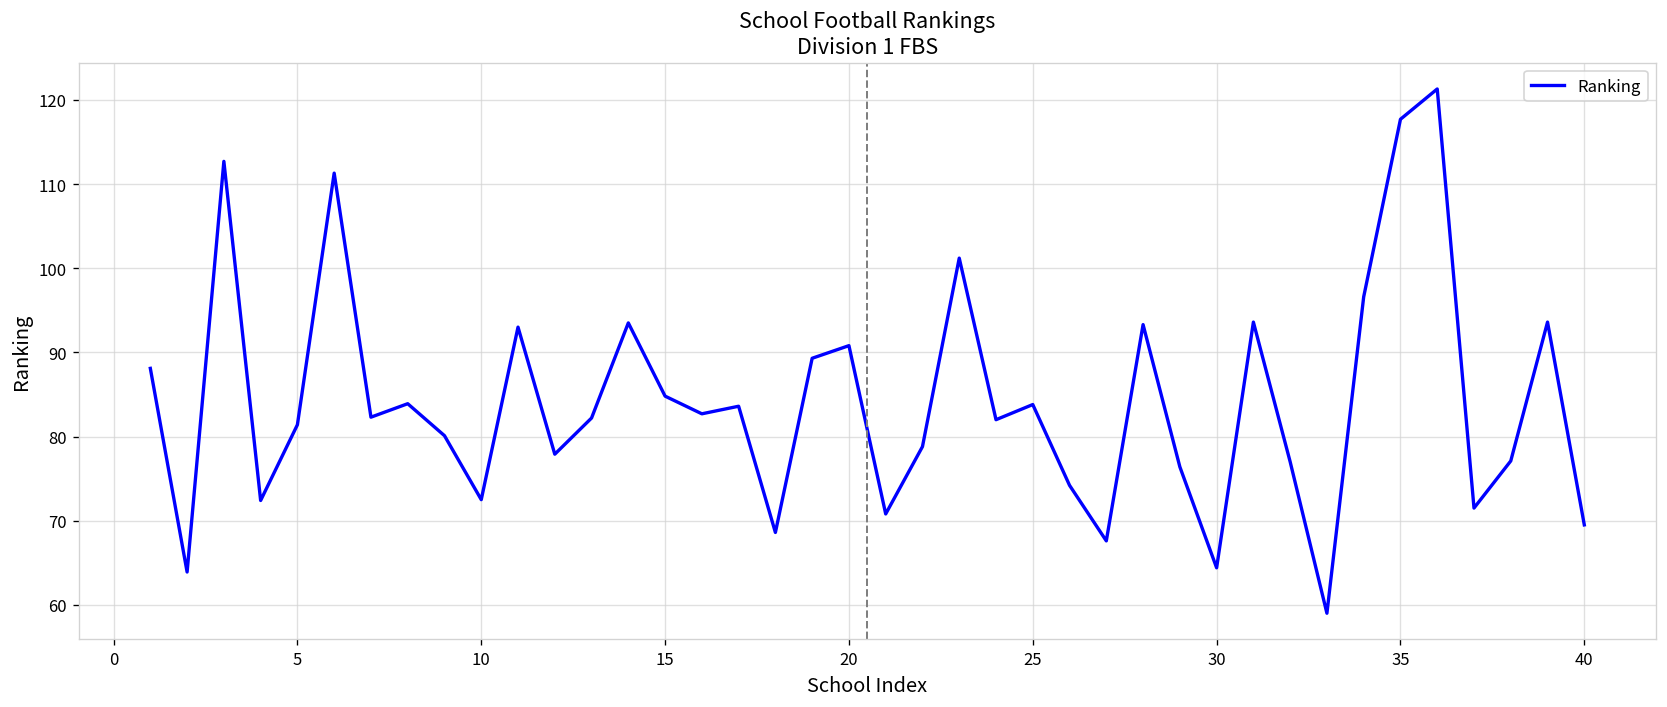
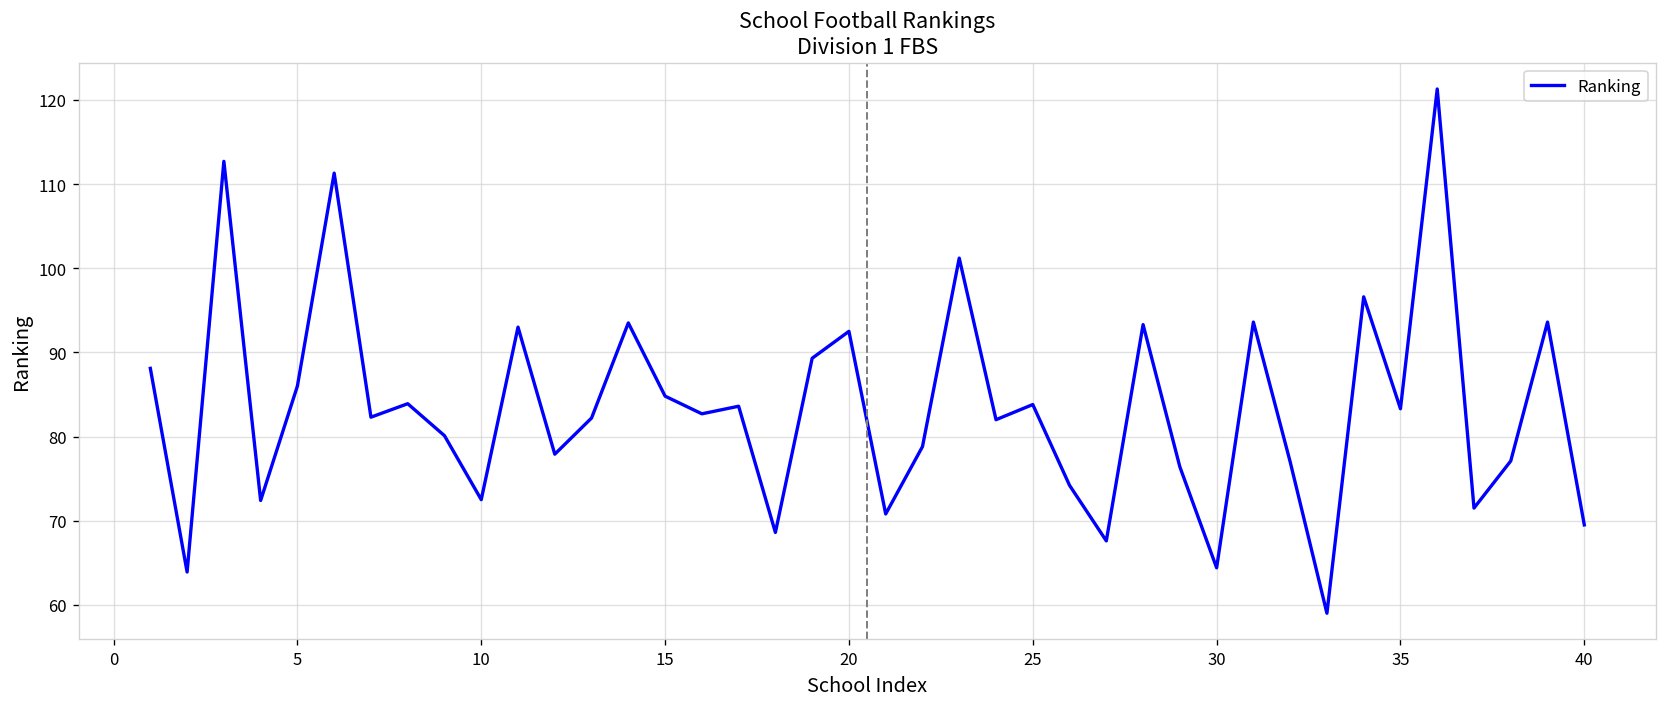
  {
-   "5": 81,
+   "5": 86,
    "10": 73,
    "15": 85,
-   "20": 91,
+   "20": 93,
    "25": 84,
    "30": 64,
-   "35": 118,
+   "35": 83,
    "40": 70
  }
